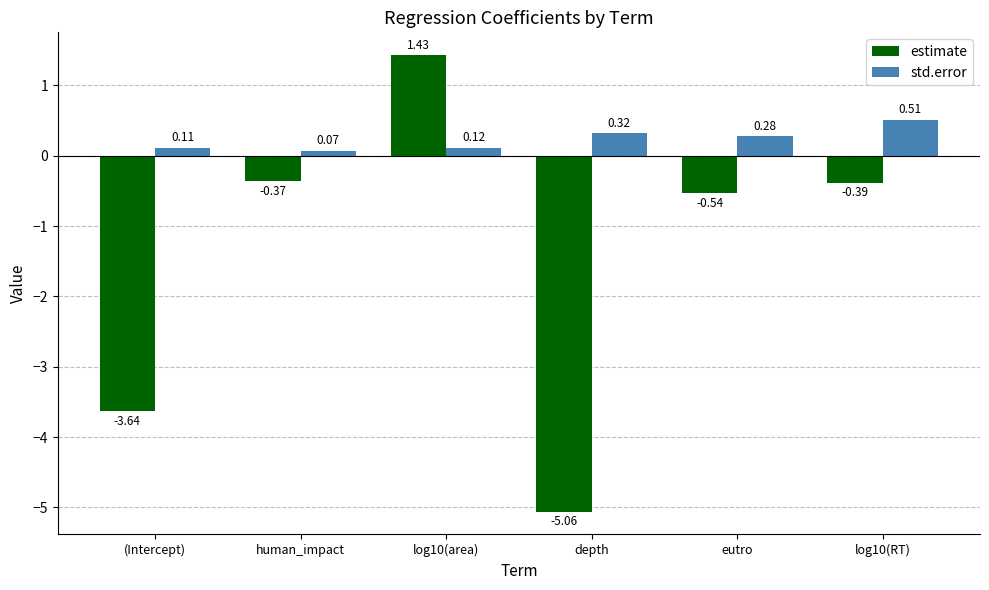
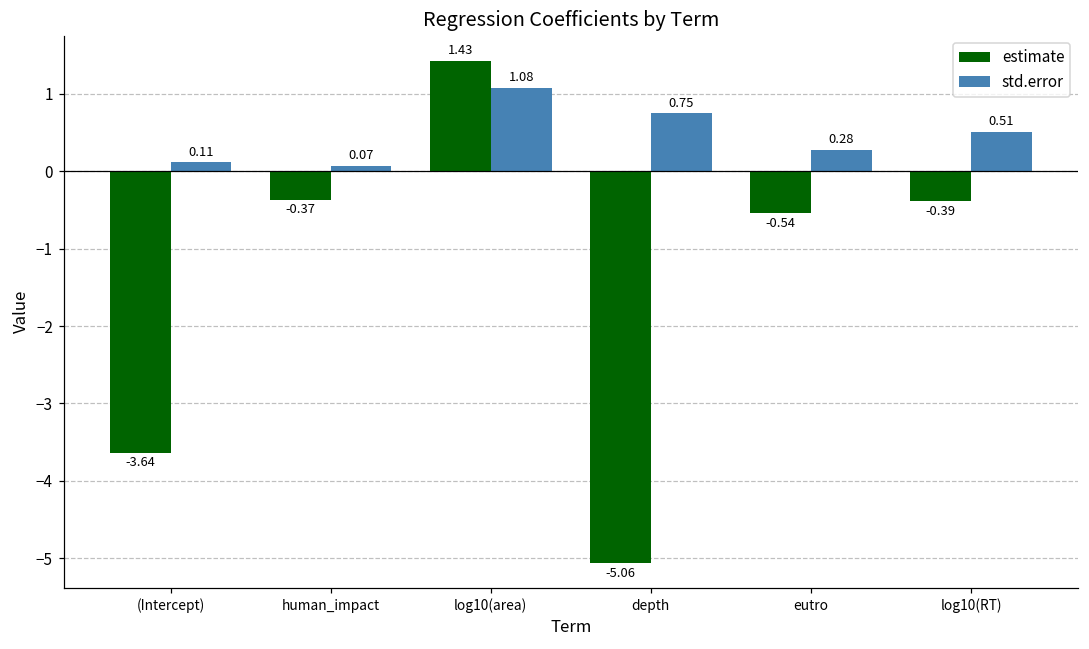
  {
    "estimate": {
      "(Intercept)": -3.64,
      "human_impact": -0.37,
      "log10(area)": 1.43,
      "depth": -5.06,
      "eutro": -0.54,
      "log10(RT)": -0.39
    },
    "std.error": {
      "(Intercept)": 0.11,
      "human_impact": 0.07,
-     "log10(area)": 0.12,
-     "depth": 0.32,
+     "log10(area)": 1.08,
+     "depth": 0.75,
      "eutro": 0.28,
      "log10(RT)": 0.51
    }
  }
